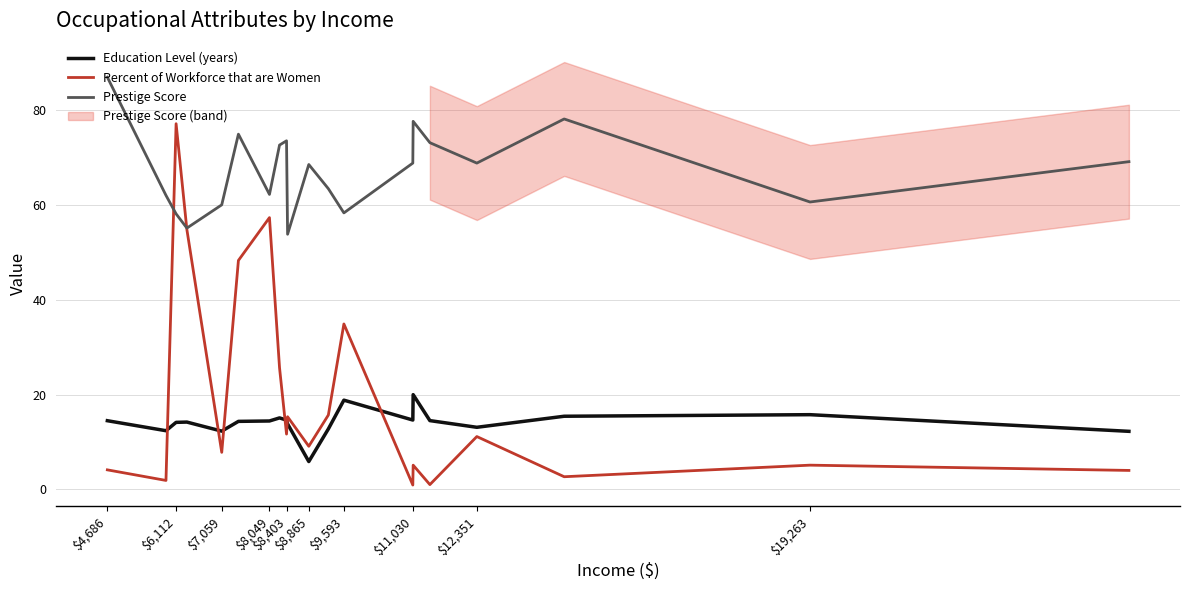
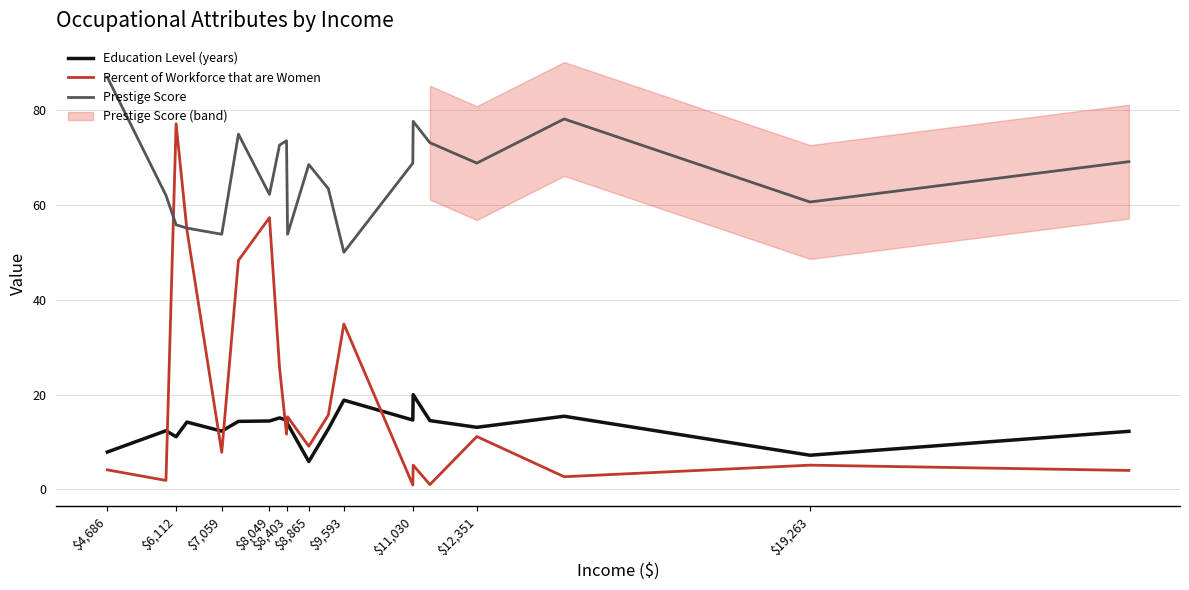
  {
    "Education Level (years)": {
-     "$4,686": 15,
-     "$6,112": 14,
+     "$4,686": 8,
+     "$6,112": 11,
      "$7,059": 12,
      "$8,049": 14,
      "$8,403": 15,
      "$8,865": 6,
      "$9,593": 19,
      "$11,030": 20,
      "$12,351": 13,
-     "$19,263": 16
+     "$19,263": 7
    },
    "Prestige Score": {
      "$4,686": 87,
-     "$6,112": 58,
-     "$7,059": 60,
+     "$6,112": 56,
+     "$7,059": 54,
      "$8,049": 62,
      "$8,403": 74,
      "$8,865": 69,
-     "$9,593": 58,
+     "$9,593": 50,
      "$11,030": 78,
      "$12,351": 69,
      "$19,263": 61
    }
  }
